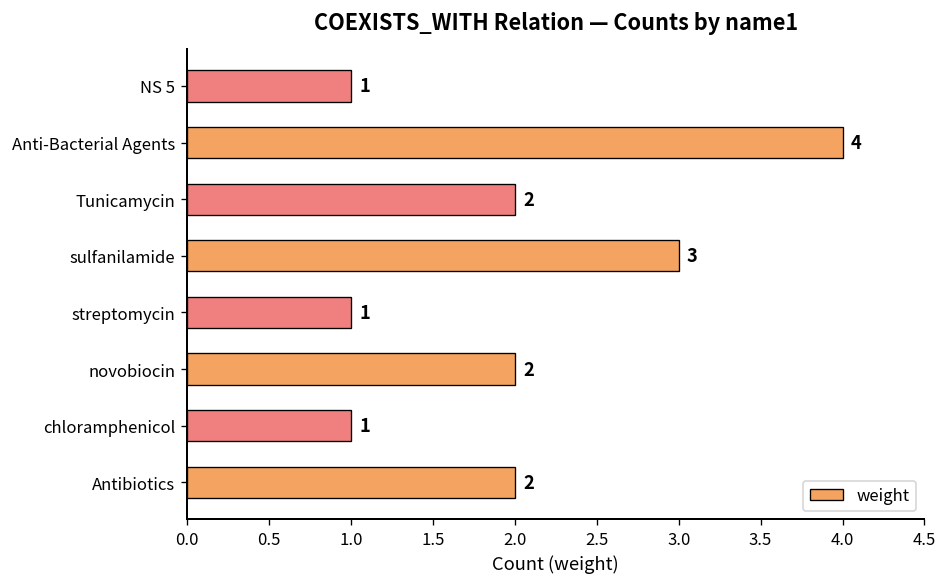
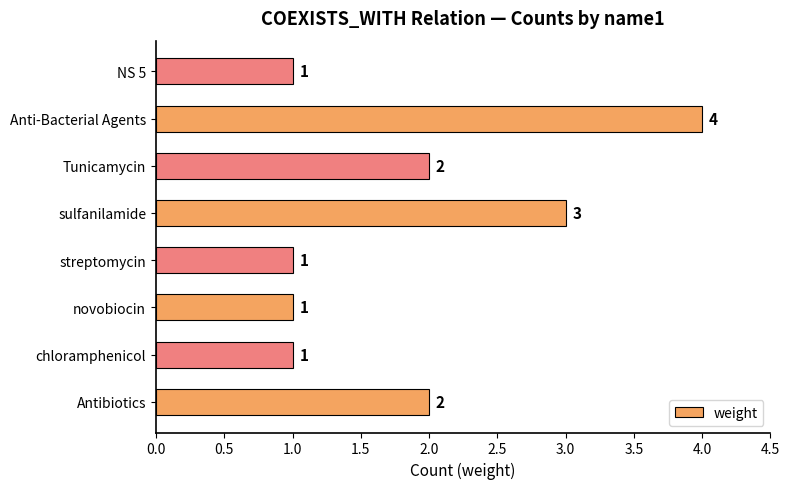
  {
    "NS 5": 1,
    "Anti-Bacterial Agents": 4,
    "Tunicamycin": 2,
    "sulfanilamide": 3,
    "streptomycin": 1,
-   "novobiocin": 2,
+   "novobiocin": 1,
    "chloramphenicol": 1,
    "Antibiotics": 2
  }
